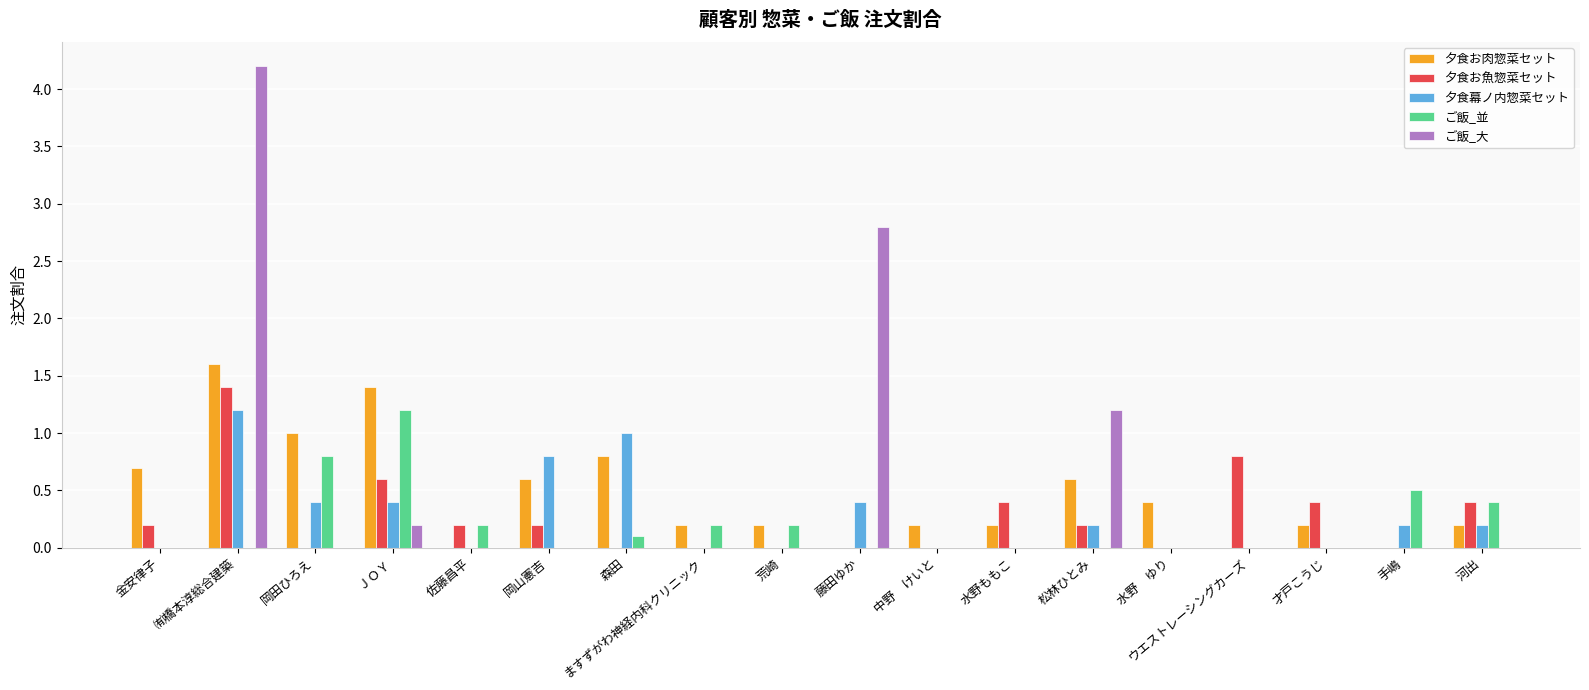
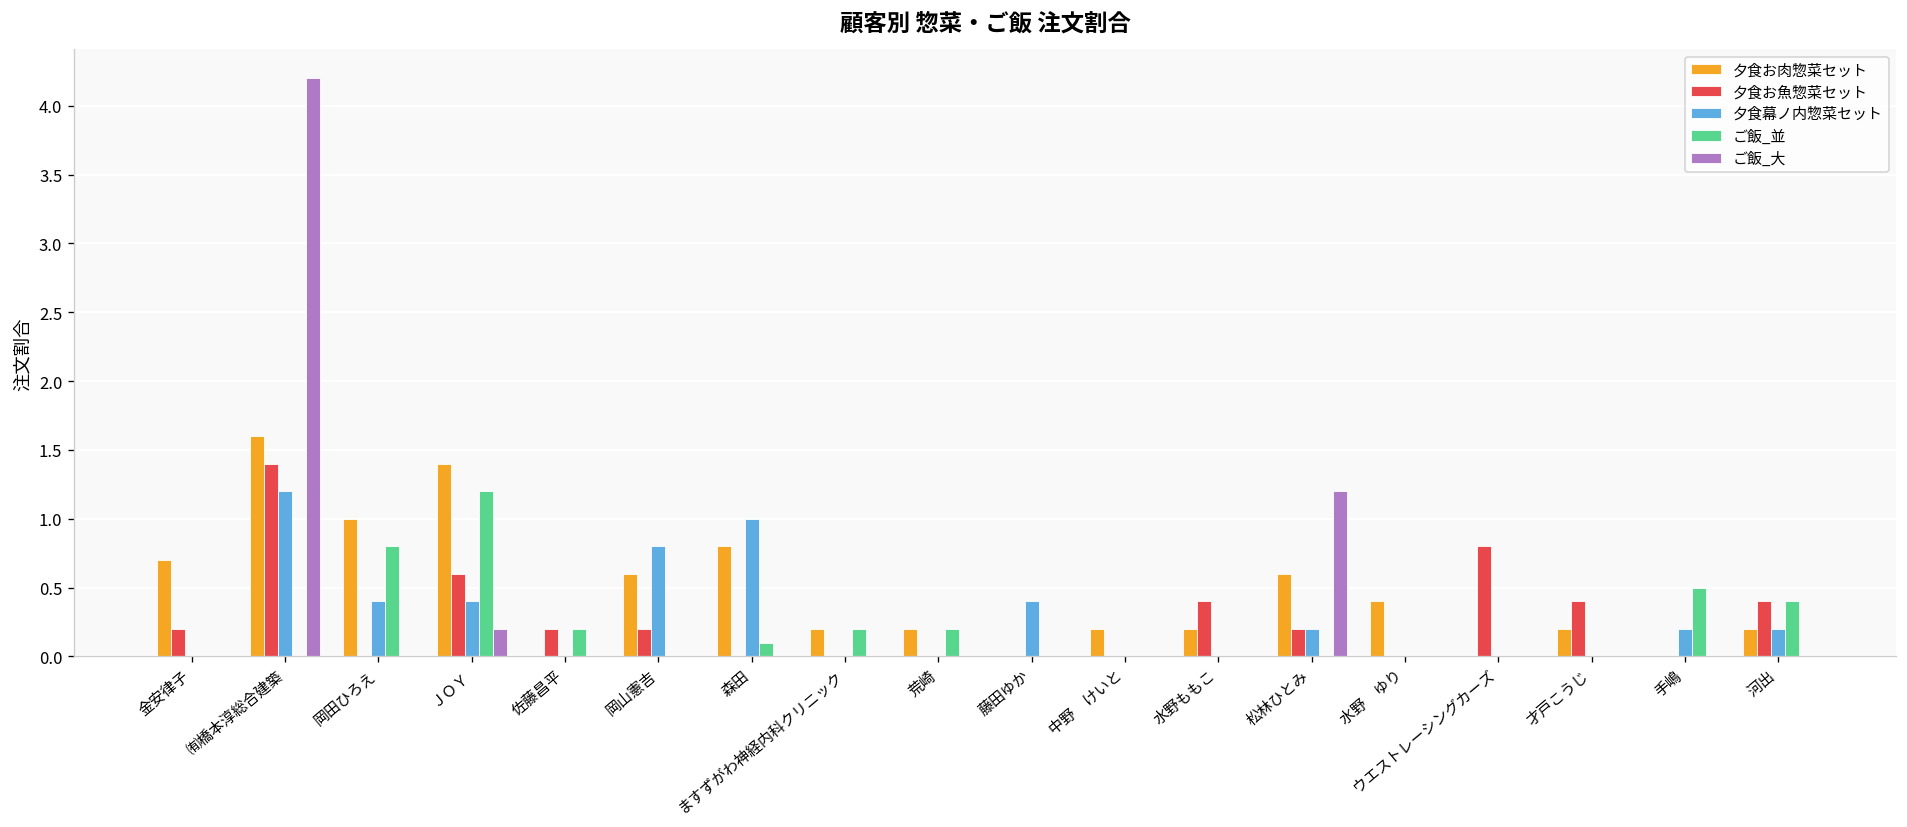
  {
    "夕食お肉惣菜セット": {
      "金安律子": 0.7,
      "㈲橋本淳総合建築": 1.6,
      "岡田ひろえ": 1.0,
      "ＪＯＹ": 1.4,
      "佐藤昌平": 0.0,
      "岡山憲吉": 0.6,
      "森田": 0.8,
      "ますずがわ神経内科クリニック": 0.2,
      "荒崎": 0.2,
      "藤田ゆか": 0.0,
      "中野 けいと": 0.2,
      "水野ももこ": 0.2,
      "松林ひとみ": 0.6,
      "水野 ゆり": 0.4,
      "ウエストレーシングカーズ": 0.0,
      "才戸こうじ": 0.2,
      "手嶋": 0.0,
      "河出": 0.2
    },
    "夕食お魚惣菜セット": {
      "金安律子": 0.2,
      "㈲橋本淳総合建築": 1.4,
      "岡田ひろえ": 0.0,
      "ＪＯＹ": 0.6,
      "佐藤昌平": 0.2,
      "岡山憲吉": 0.2,
      "森田": 0.0,
      "ますずがわ神経内科クリニック": 0.0,
      "荒崎": 0.0,
      "藤田ゆか": 0.0,
      "中野 けいと": 0.0,
      "水野ももこ": 0.4,
      "松林ひとみ": 0.2,
      "水野 ゆり": 0.0,
      "ウエストレーシングカーズ": 0.8,
      "才戸こうじ": 0.4,
      "手嶋": 0.0,
      "河出": 0.4
    },
    "夕食幕ノ内惣菜セット": {
      "金安律子": 0.0,
      "㈲橋本淳総合建築": 1.2,
      "岡田ひろえ": 0.4,
      "ＪＯＹ": 0.4,
      "佐藤昌平": 0.0,
      "岡山憲吉": 0.8,
      "森田": 1.0,
      "ますずがわ神経内科クリニック": 0.0,
      "荒崎": 0.0,
      "藤田ゆか": 0.4,
      "中野 けいと": 0.0,
      "水野ももこ": 0.0,
      "松林ひとみ": 0.2,
      "水野 ゆり": 0.0,
      "ウエストレーシングカーズ": 0.0,
      "才戸こうじ": 0.0,
      "手嶋": 0.2,
      "河出": 0.2
    },
    "ご飯_並": {
      "金安律子": 0.0,
      "㈲橋本淳総合建築": 0.0,
      "岡田ひろえ": 0.8,
      "ＪＯＹ": 1.2,
      "佐藤昌平": 0.2,
      "岡山憲吉": 0.0,
      "森田": 0.1,
      "ますずがわ神経内科クリニック": 0.2,
      "荒崎": 0.2,
      "藤田ゆか": 0.0,
      "中野 けいと": 0.0,
      "水野ももこ": 0.0,
      "松林ひとみ": 0.0,
      "水野 ゆり": 0.0,
      "ウエストレーシングカーズ": 0.0,
      "才戸こうじ": 0.0,
      "手嶋": 0.5,
      "河出": 0.4
    },
    "ご飯_大": {
      "金安律子": 0.0,
      "㈲橋本淳総合建築": 4.2,
      "岡田ひろえ": 0.0,
      "ＪＯＹ": 0.2,
      "佐藤昌平": 0.0,
      "岡山憲吉": 0.0,
      "森田": 0.0,
      "ますずがわ神経内科クリニック": 0.0,
      "荒崎": 0.0,
-     "藤田ゆか": 2.8,
+     "藤田ゆか": 0.0,
      "中野 けいと": 0.0,
      "水野ももこ": 0.0,
      "松林ひとみ": 1.2,
      "水野 ゆり": 0.0,
      "ウエストレーシングカーズ": 0.0,
      "才戸こうじ": 0.0,
      "手嶋": 0.0,
      "河出": 0.0
    }
  }
